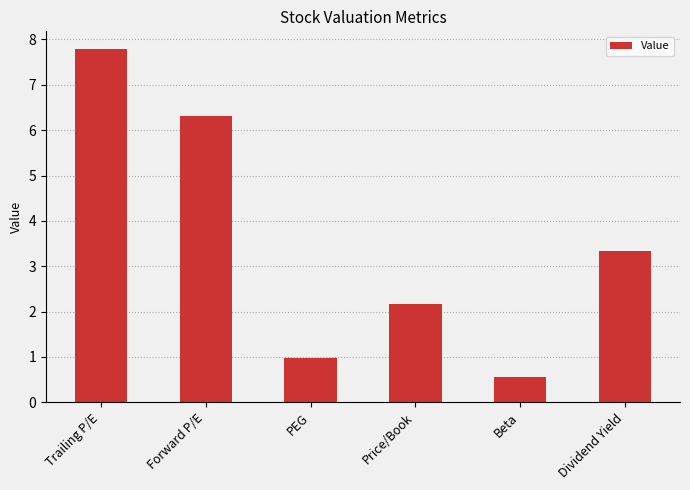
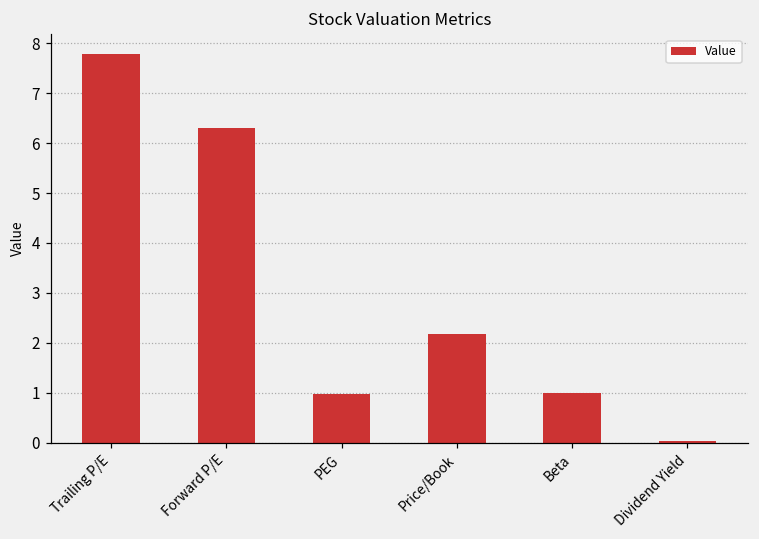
  {
    "Trailing P/E": 7.8,
    "Forward P/E": 6.3,
    "PEG": 1.0,
    "Price/Book": 2.2,
-   "Beta": 0.6,
-   "Dividend Yield": 3.3
+   "Beta": 1.0,
+   "Dividend Yield": 0.0
  }
